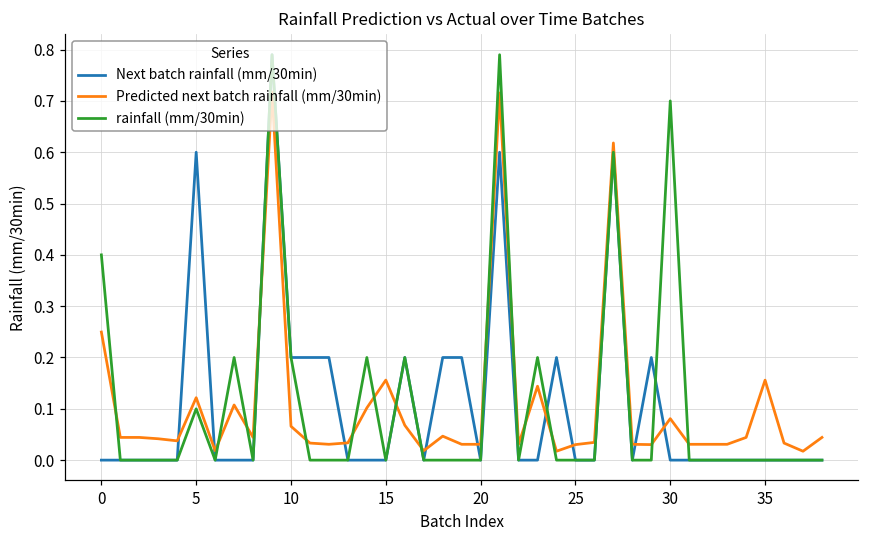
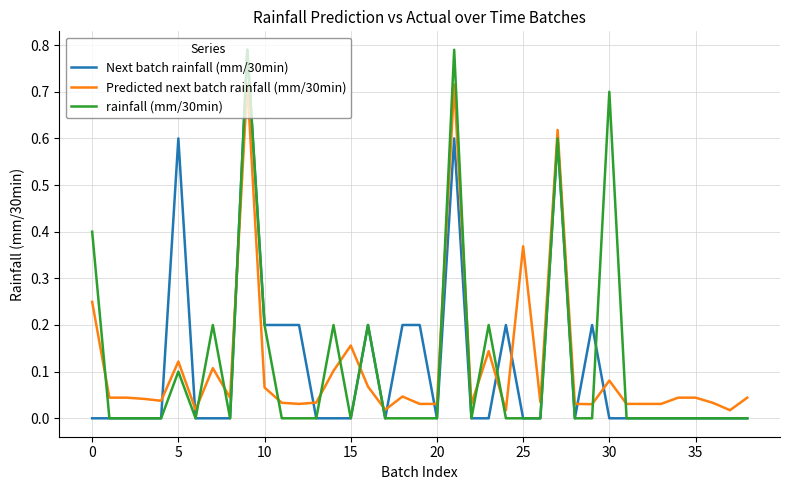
  {
    "Next batch rainfall (mm/30min)": {
      "0": 0.00,
      "5": 0.60,
      "30": 0.00
    },
    "Predicted next batch rainfall (mm/30min)": {
      "0": 0.25,
      "5": 0.12,
      "10": 0.07,
      "15": 0.16,
      "20": 0.03,
-     "25": 0.03,
+     "25": 0.37,
      "30": 0.08,
-     "35": 0.16
+     "35": 0.04
    },
    "rainfall (mm/30min)": {
      "0": 0.40,
      "5": 0.10,
      "30": 0.70
    }
  }
